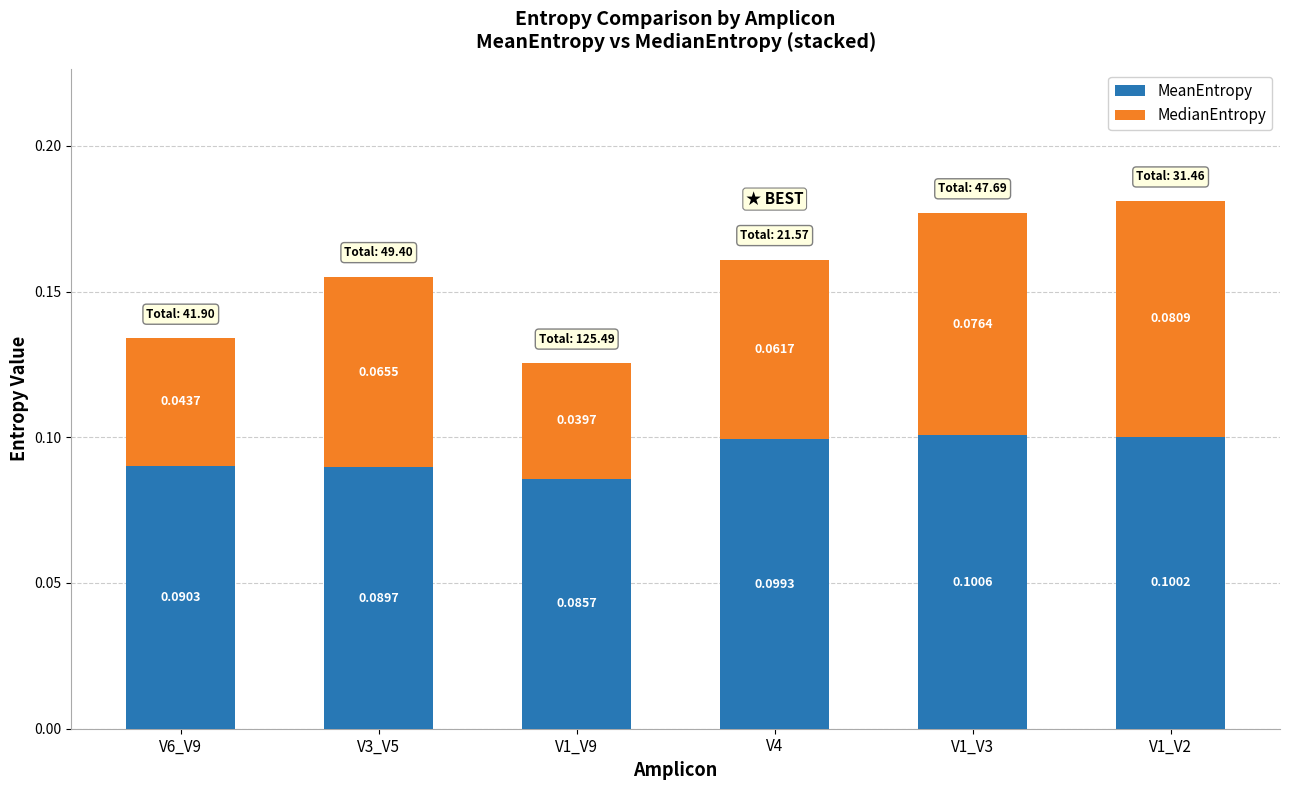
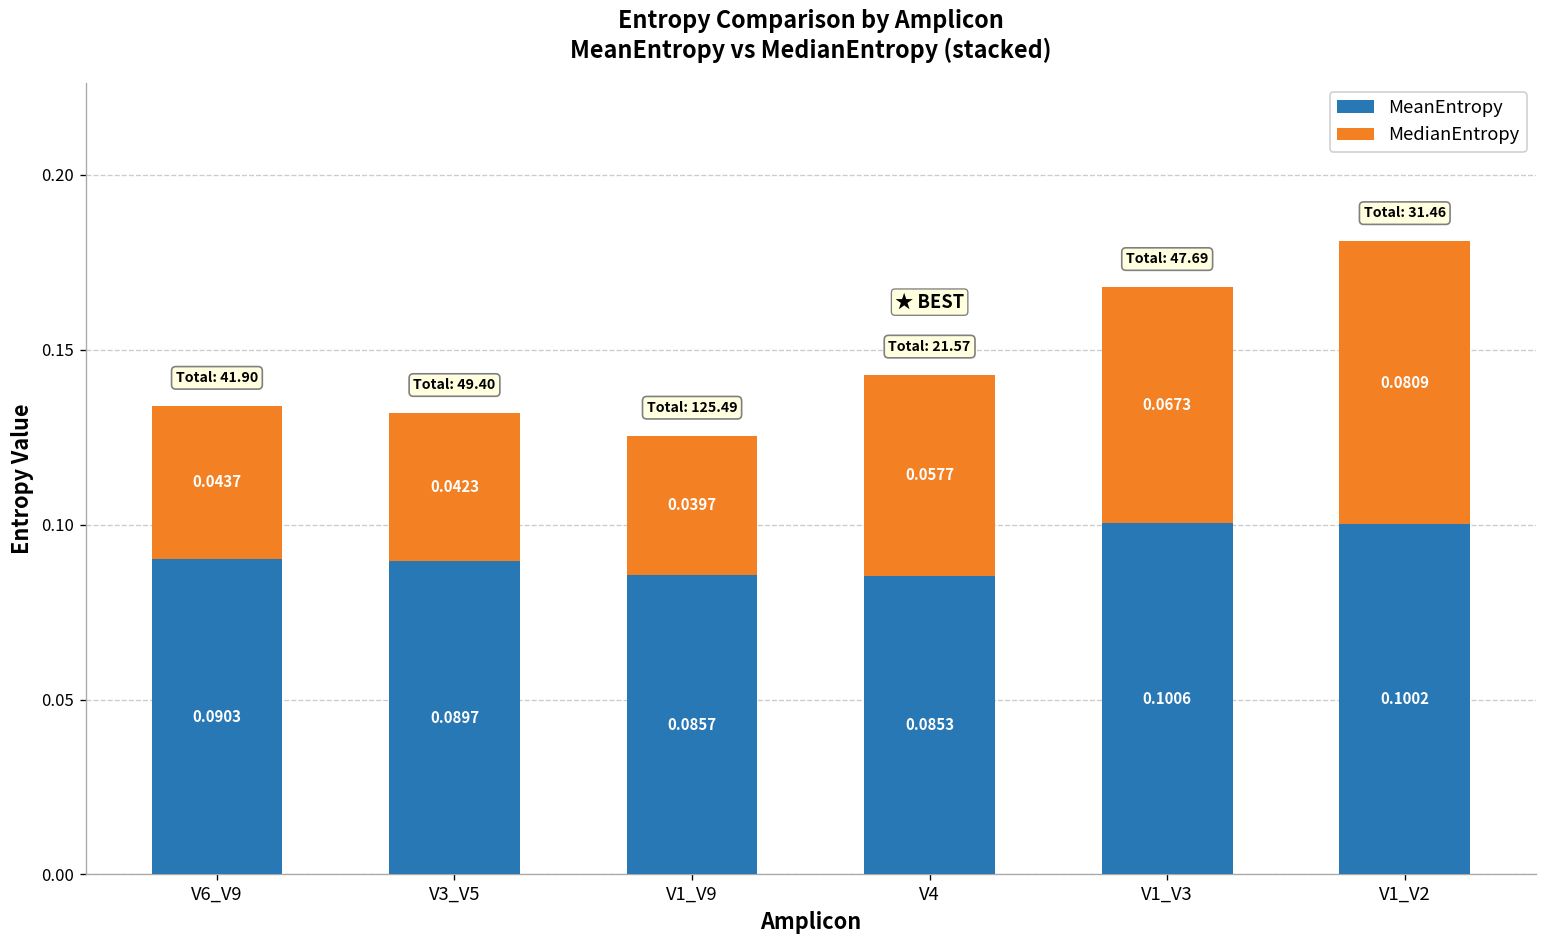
  {
    "MeanEntropy": {
      "V6_V9": 0.0903,
      "V3_V5": 0.0897,
      "V1_V9": 0.0857,
-     "V4": 0.0993,
+     "V4": 0.0853,
      "V1_V3": 0.1006,
      "V1_V2": 0.1002
    },
    "MedianEntropy": {
      "V6_V9": 0.0437,
-     "V3_V5": 0.0655,
+     "V3_V5": 0.0423,
      "V1_V9": 0.0397,
-     "V4": 0.0617,
-     "V1_V3": 0.0764,
+     "V4": 0.0577,
+     "V1_V3": 0.0673,
      "V1_V2": 0.0809
    }
  }
